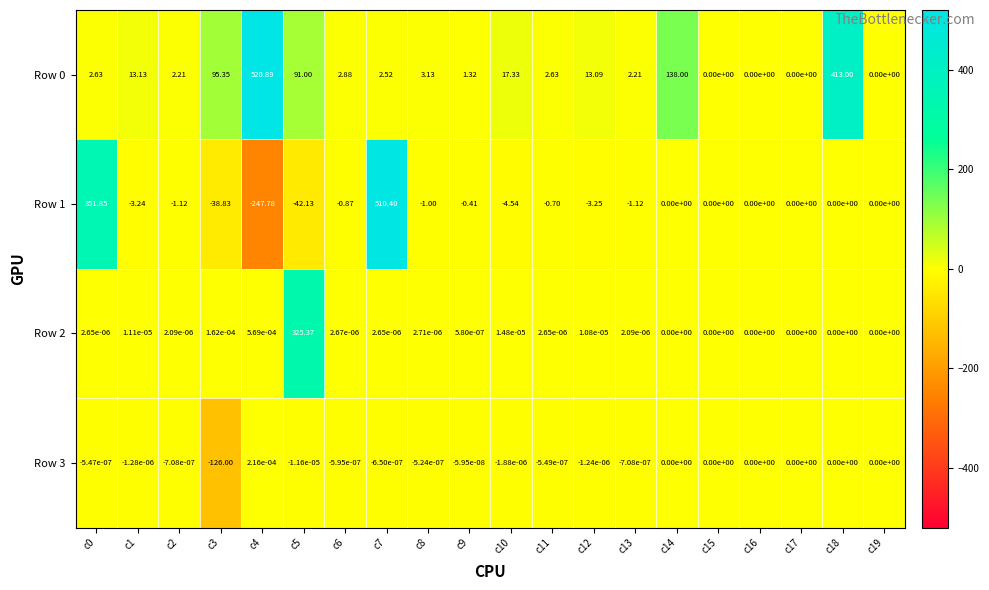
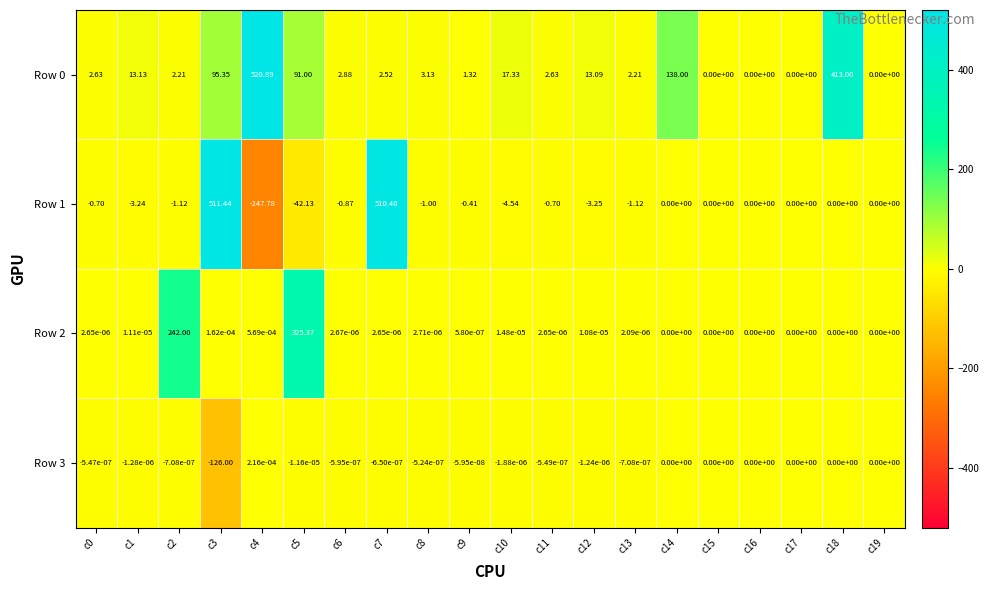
  {
    "Row 0": {
      "c0": "2.63",
      "c1": "13.13",
      "c2": "2.21",
      "c3": "95.35",
      "c4": "520.89",
      "c5": "91.00",
      "c6": "2.88",
      "c7": "2.52",
      "c8": "3.13",
      "c9": "1.32",
      "c10": "17.33",
      "c11": "2.63",
      "c12": "13.09",
      "c13": "2.21",
      "c14": "138.00",
      "c15": "0.00e+00",
      "c16": "0.00e+00",
      "c17": "0.00e+00",
      "c18": "413.00",
      "c19": "0.00e+00"
    },
    "Row 1": {
-     "c0": "351.85",
+     "c0": "-0.70",
      "c1": "-3.24",
      "c2": "-1.12",
-     "c3": "-38.83",
+     "c3": "511.44",
      "c4": "-247.78",
      "c5": "-42.13",
      "c6": "-0.87",
      "c7": "510.40",
      "c8": "-1.00",
      "c9": "-0.41",
      "c10": "-4.54",
      "c11": "-0.70",
      "c12": "-3.25",
      "c13": "-1.12",
      "c14": "0.00e+00",
      "c15": "0.00e+00",
      "c16": "0.00e+00",
      "c17": "0.00e+00",
      "c18": "0.00e+00",
      "c19": "0.00e+00"
    },
    "Row 2": {
      "c0": "2.65e-06",
      "c1": "1.11e-05",
-     "c2": "2.09e-06",
+     "c2": "242.00",
      "c3": "1.62e-04",
      "c4": "5.69e-04",
      "c5": "325.37",
      "c6": "2.67e-06",
      "c7": "2.65e-06",
      "c8": "2.71e-06",
      "c9": "5.80e-07",
      "c10": "1.48e-05",
      "c11": "2.65e-06",
      "c12": "1.08e-05",
      "c13": "2.09e-06",
      "c14": "0.00e+00",
      "c15": "0.00e+00",
      "c16": "0.00e+00",
      "c17": "0.00e+00",
      "c18": "0.00e+00",
      "c19": "0.00e+00"
    },
    "Row 3": {
      "c0": "-5.47e-07",
      "c1": "-1.28e-06",
      "c2": "-7.08e-07",
      "c3": "-126.00",
      "c4": "2.16e-04",
      "c5": "-1.16e-05",
      "c6": "-5.95e-07",
      "c7": "-6.50e-07",
      "c8": "-5.24e-07",
      "c9": "-5.95e-08",
      "c10": "-1.88e-06",
      "c11": "-5.49e-07",
      "c12": "-1.24e-06",
      "c13": "-7.08e-07",
      "c14": "0.00e+00",
      "c15": "0.00e+00",
      "c16": "0.00e+00",
      "c17": "0.00e+00",
      "c18": "0.00e+00",
      "c19": "0.00e+00"
    }
  }
